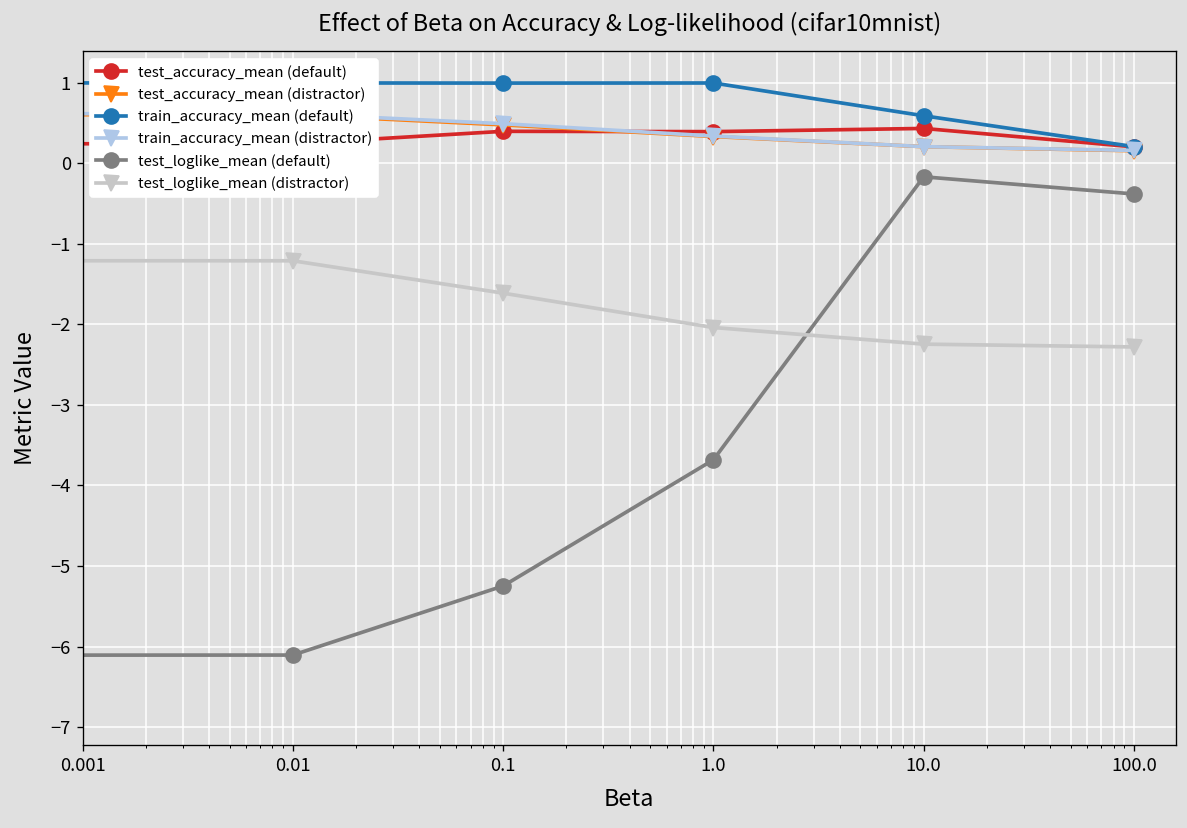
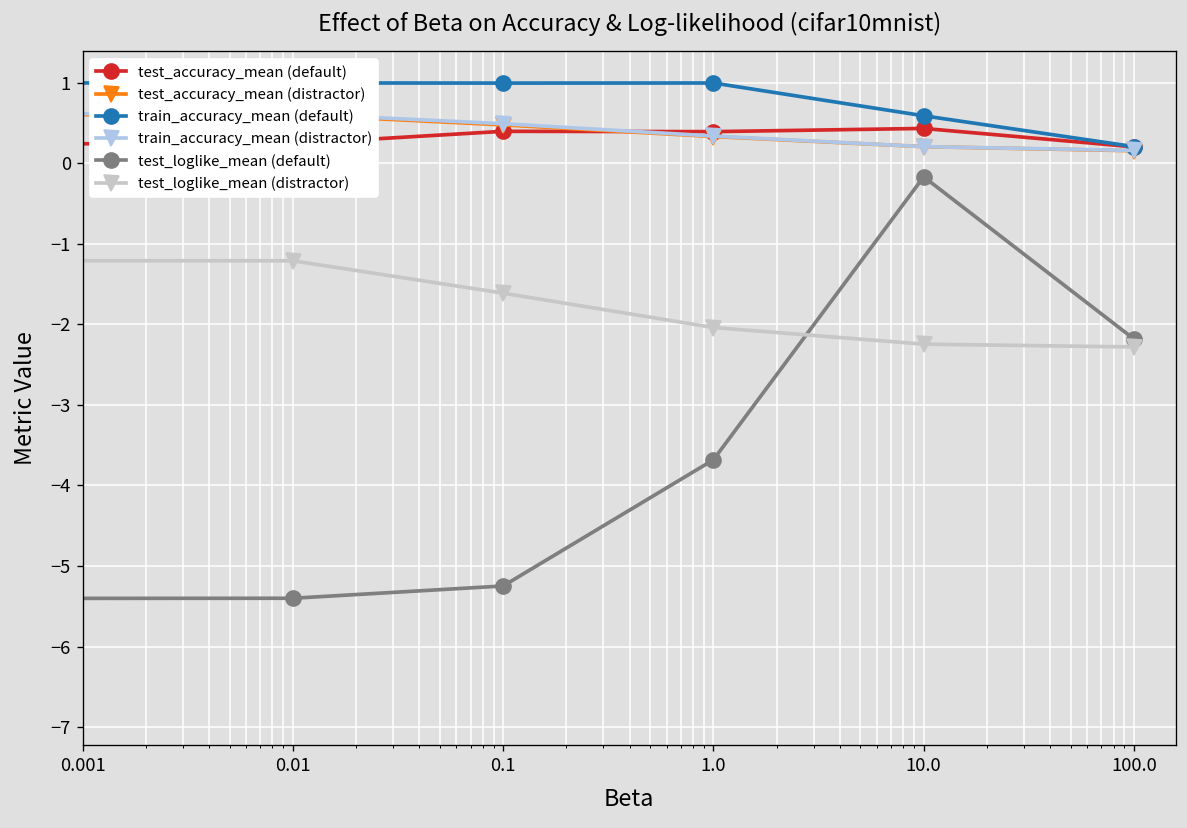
  {
    "test_accuracy_mean (default)": {
      "0.1": 0.4,
      "1.0": 0.4,
      "10.0": 0.4
    },
    "train_accuracy_mean (default)": {
      "0.1": 1.0,
      "1.0": 1.0,
      "10.0": 0.6
    },
    "test_loglike_mean (default)": {
-     "0.01": -6.1,
+     "0.01": -5.4,
      "0.1": -5.2,
      "1.0": -3.7,
      "10.0": -0.2,
-     "100.0": -0.4
+     "100.0": -2.2
    }
  }
